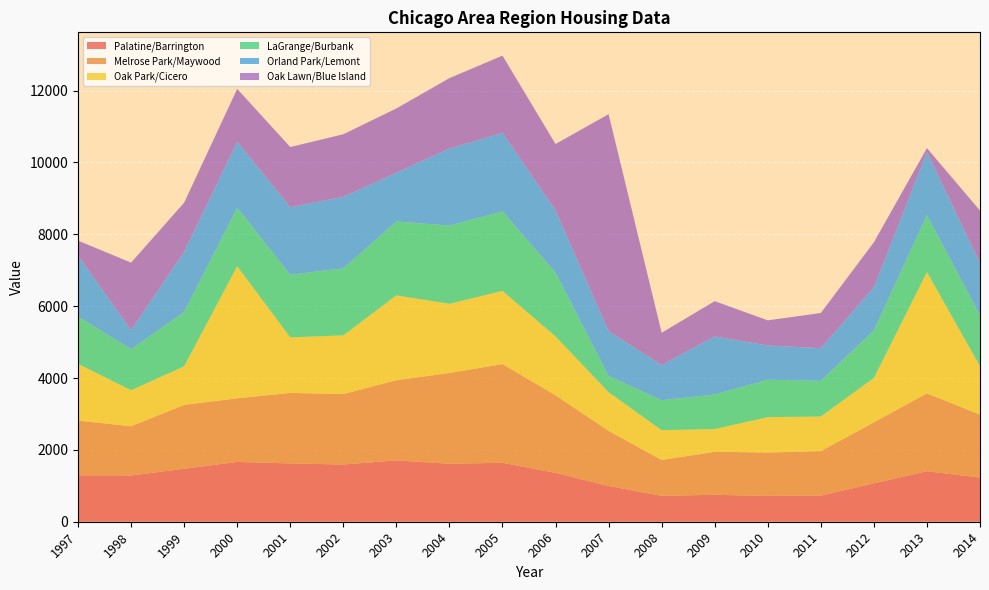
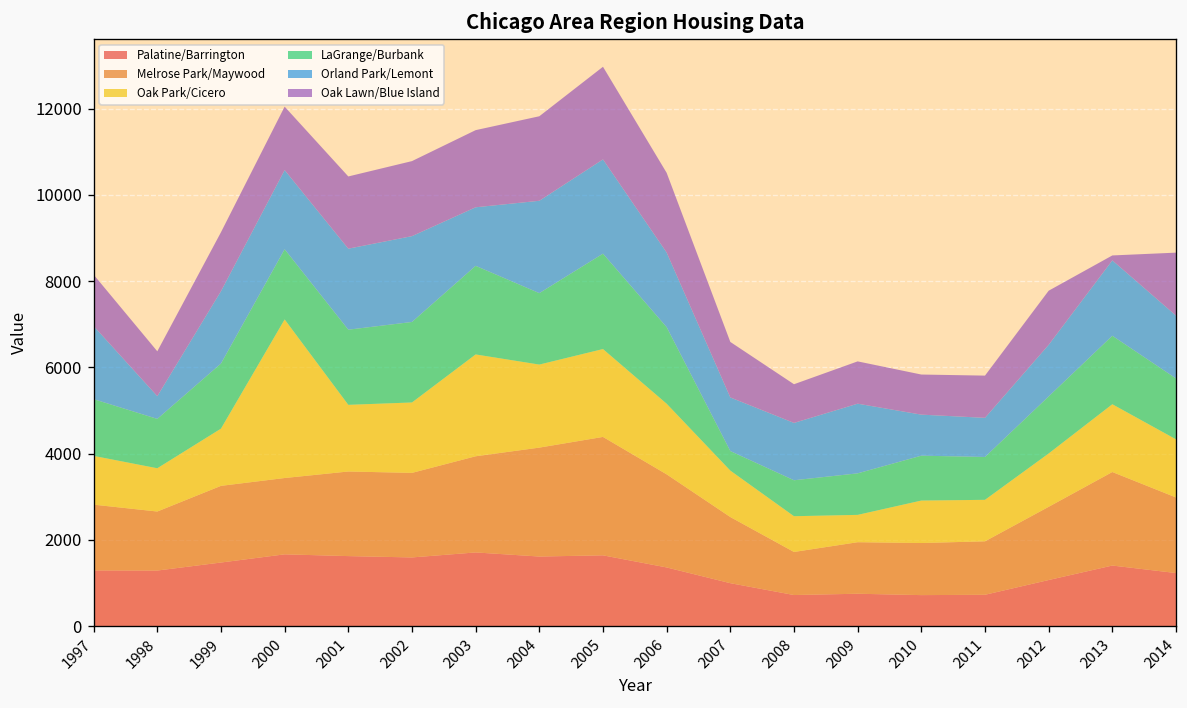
  {
    "Oak Park/Cicero": {
-     "1997": 1600,
+     "1997": 1100,
      "1998": 1000,
-     "1999": 1100,
+     "1999": 1300,
      "2000": 3700,
      "2001": 1500,
      "2002": 1600,
      "2003": 2400,
      "2004": 1900,
      "2005": 2000,
      "2006": 1600,
      "2007": 1100,
      "2008": 800,
      "2009": 600,
      "2010": 1000,
      "2011": 1000,
      "2012": 1200,
-     "2013": 3400,
+     "2013": 1600,
      "2014": 1300
    },
    "LaGrange/Burbank": {
      "1997": 1300,
      "1998": 1100,
      "1999": 1500,
      "2000": 1600,
      "2001": 1700,
      "2002": 1900,
      "2003": 2100,
-     "2004": 2200,
+     "2004": 1700,
      "2005": 2200,
      "2006": 1800,
      "2007": 500,
      "2008": 800,
      "2009": 1000,
      "2010": 1000,
      "2011": 1000,
      "2012": 1300,
      "2013": 1600,
      "2014": 1400
    },
    "Orland Park/Lemont": {
      "1997": 1700,
      "1998": 500,
      "1999": 1700,
      "2000": 1800,
      "2001": 1900,
      "2002": 2000,
      "2003": 1400,
      "2004": 2100,
      "2005": 2200,
      "2006": 1700,
      "2007": 1200,
-     "2008": 1000,
+     "2008": 1300,
      "2009": 1600,
      "2010": 1000,
      "2011": 900,
      "2012": 1200,
      "2013": 1700,
      "2014": 1500
    },
    "Oak Lawn/Blue Island": {
-     "1997": 400,
-     "1998": 1900,
+     "1997": 1200,
+     "1998": 1000,
      "1999": 1400,
      "2000": 1500,
      "2001": 1700,
      "2002": 1700,
      "2003": 1800,
      "2004": 2000,
      "2005": 2100,
      "2006": 1800,
-     "2007": 6000,
+     "2007": 1300,
      "2008": 900,
      "2009": 1000,
-     "2010": 700,
+     "2010": 900,
      "2011": 1000,
      "2012": 1300,
      "2013": 100,
      "2014": 1500
    }
  }
